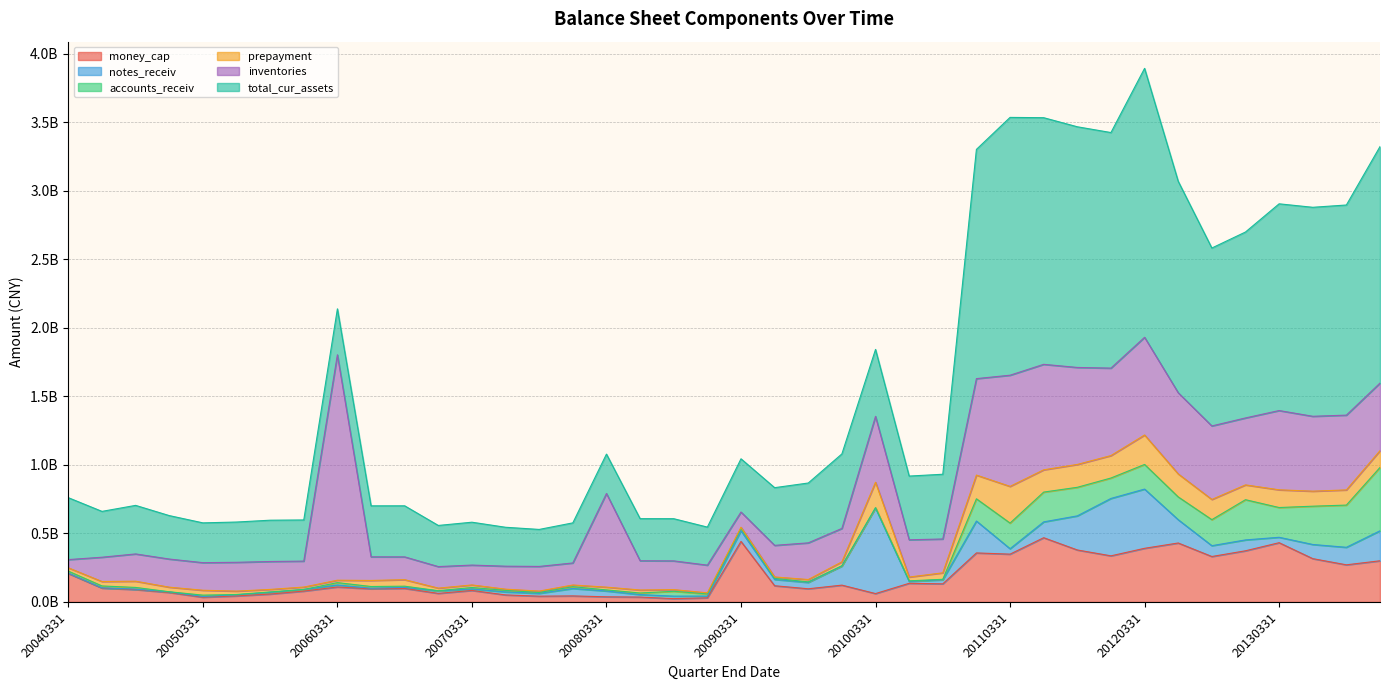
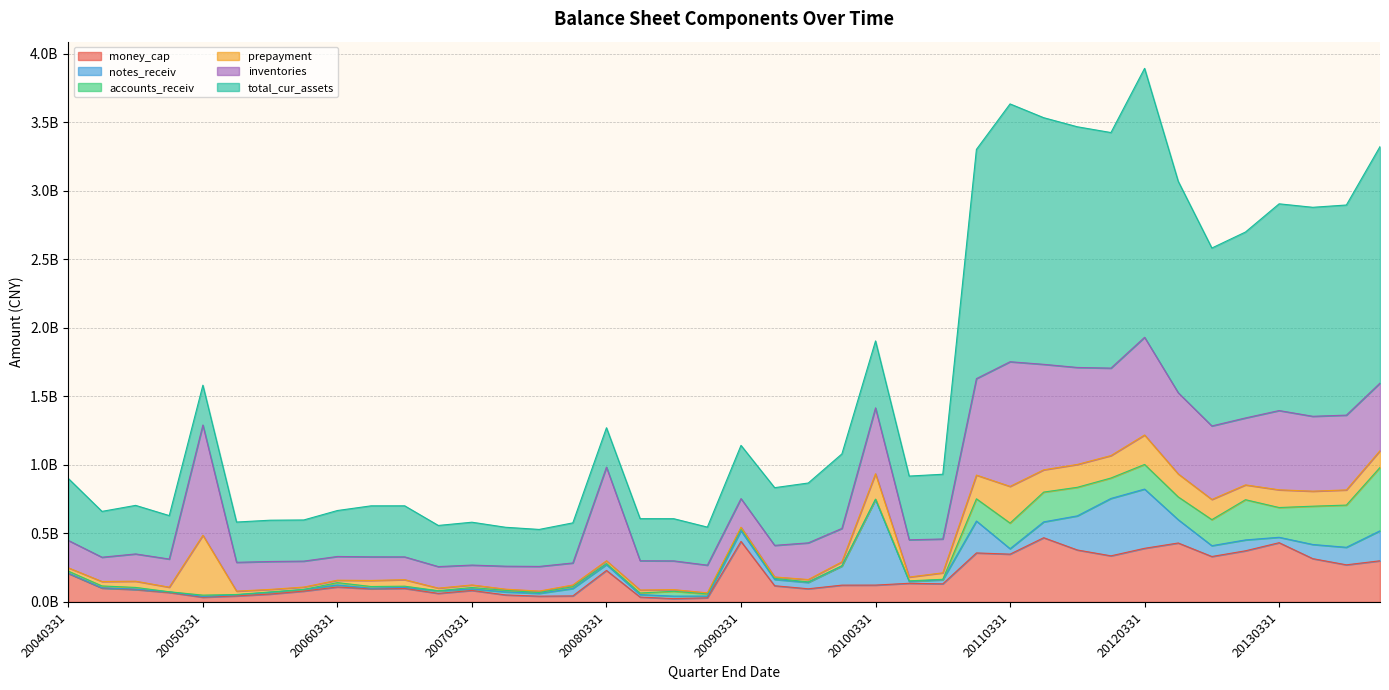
  {
    "money_cap": {
-     "20080331": 40000000,
+     "20080331": 230000000,
      "20090331": 440000000,
-     "20100331": 60000000,
+     "20100331": 120000000,
      "20110331": 350000000,
      "20120331": 390000000,
      "20130331": 430000000
    },
    "notes_receiv": {
      "20110331": 40000000,
      "20120331": 430000000,
      "20130331": 40000000
    },
    "prepayment": {
      "20040331": 20000000,
-     "20050331": 40000000,
+     "20050331": 440000000,
      "20070331": 20000000,
      "20080331": 20000000,
      "20100331": 190000000,
      "20110331": 270000000,
      "20120331": 210000000,
      "20130331": 130000000
    },
    "inventories": {
-     "20040331": 60000000,
-     "20050331": 200000000,
-     "20060331": 1640000000,
+     "20040331": 200000000,
+     "20050331": 800000000,
+     "20060331": 170000000,
      "20070331": 140000000,
      "20080331": 680000000,
-     "20090331": 110000000,
+     "20090331": 210000000,
      "20100331": 480000000,
-     "20110331": 810000000,
+     "20110331": 910000000,
      "20120331": 710000000,
      "20130331": 580000000
    }
  }
